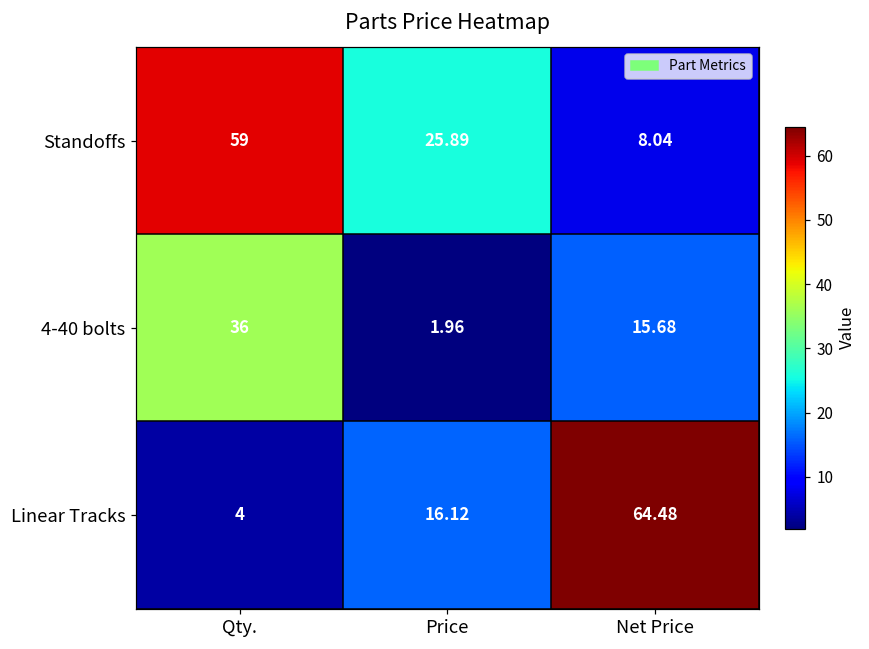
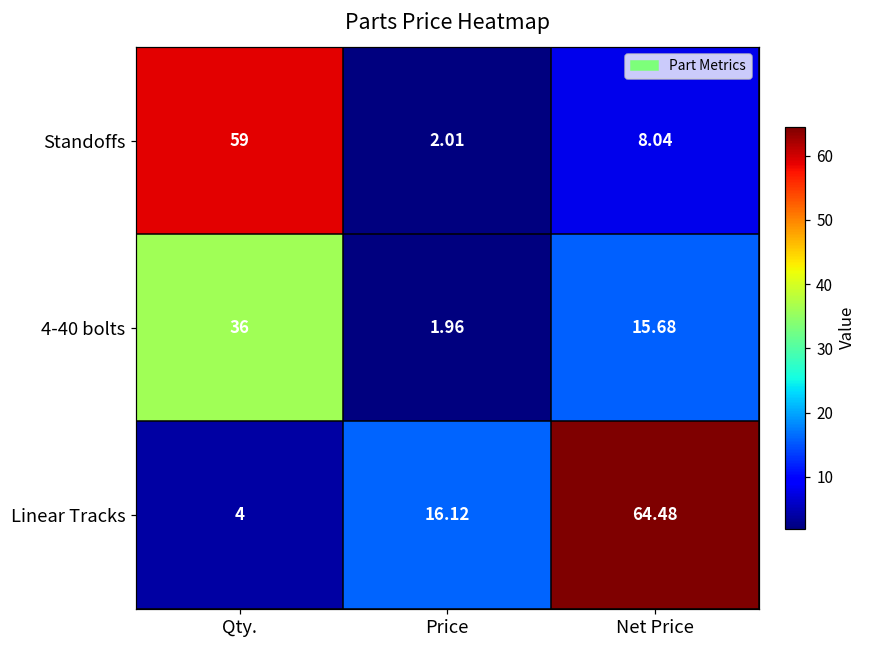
  {
    "Standoffs": {
-     "Price": 25.89
+     "Price": 2.01
    }
  }
